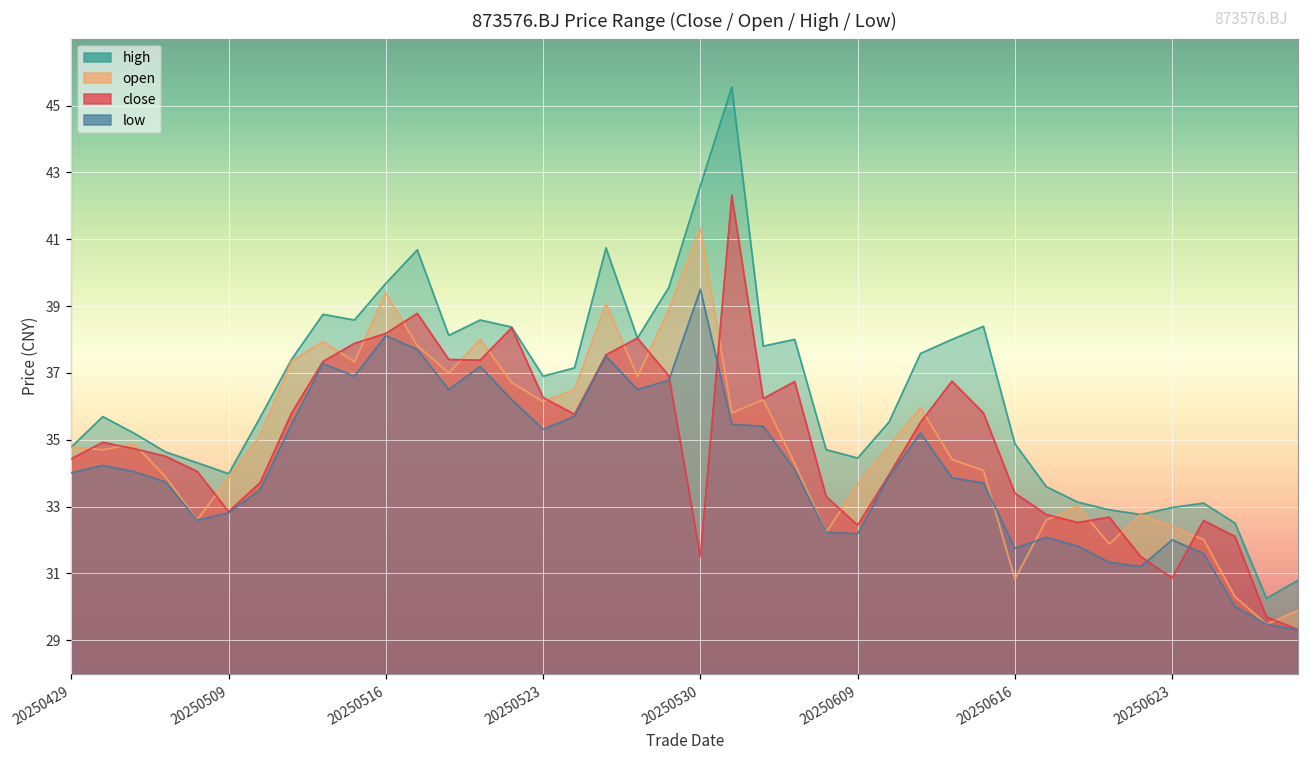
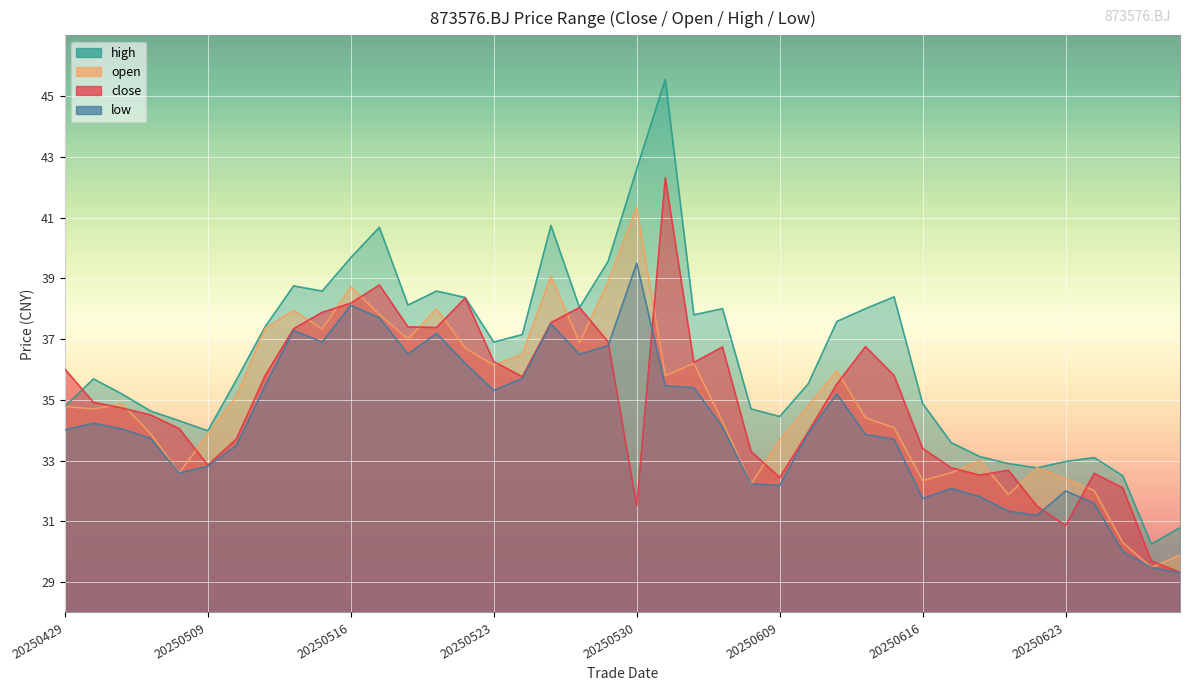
  {
    "open": {
      "20250509": 33.9,
-     "20250516": 39.4,
+     "20250516": 38.7,
      "20250523": 36.1,
      "20250530": 41.3,
      "20250609": 33.7,
-     "20250616": 30.8,
+     "20250616": 32.3,
      "20250623": 32.4
    },
    "close": {
-     "20250429": 34.4,
+     "20250429": 36.0,
      "20250523": 36.3,
      "20250530": 31.5,
      "20250609": 32.4,
      "20250616": 33.4,
      "20250623": 30.9
    }
  }
